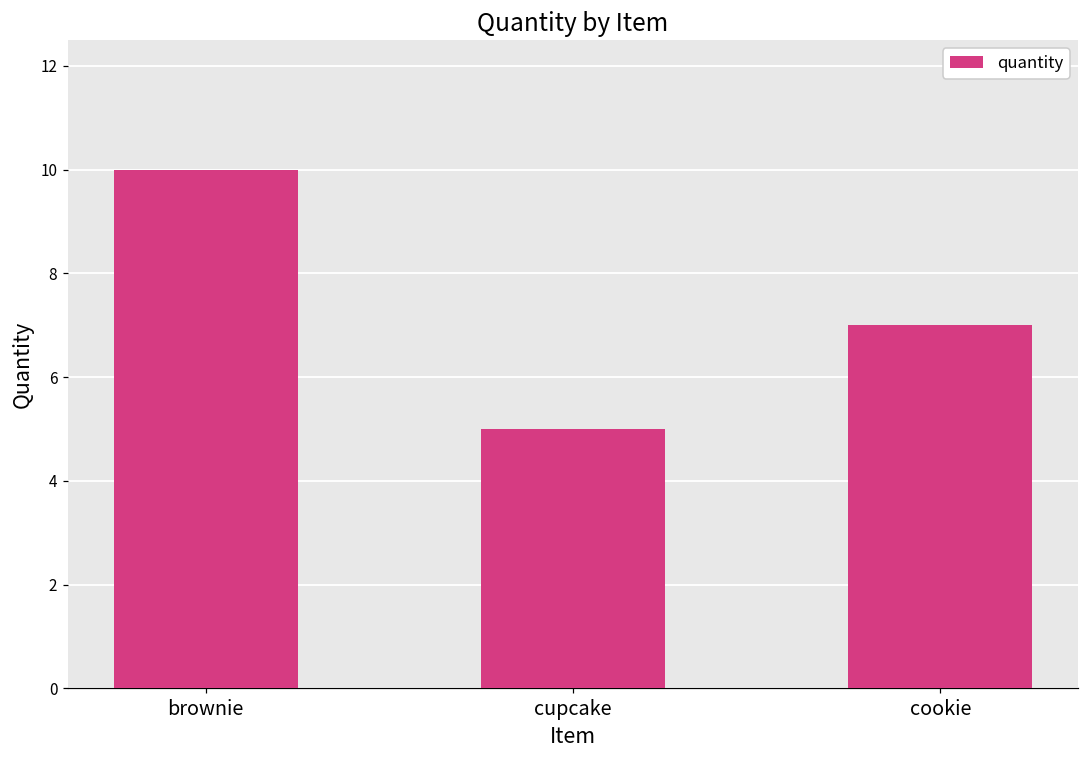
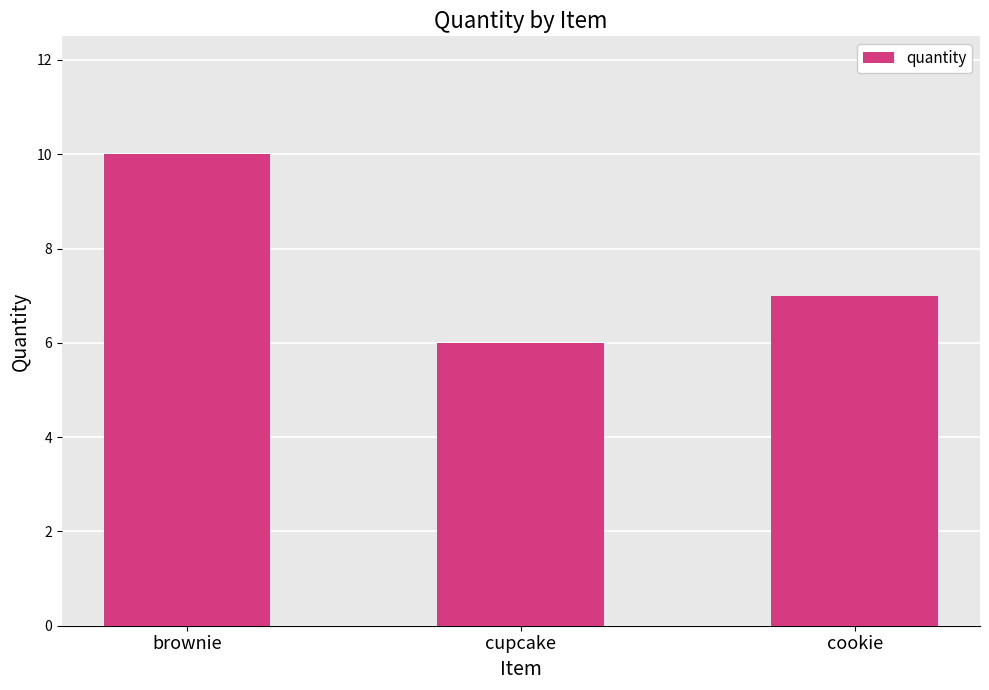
  {
    "brownie": 10,
-   "cupcake": 5,
+   "cupcake": 6,
    "cookie": 7
  }
